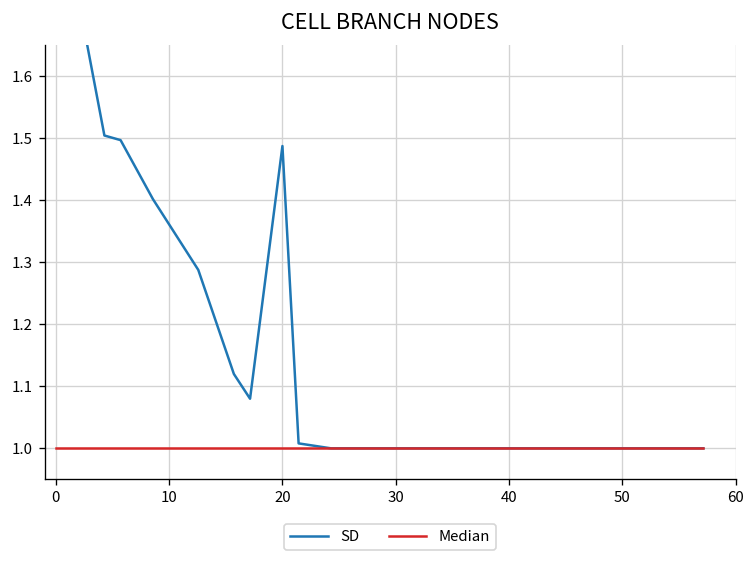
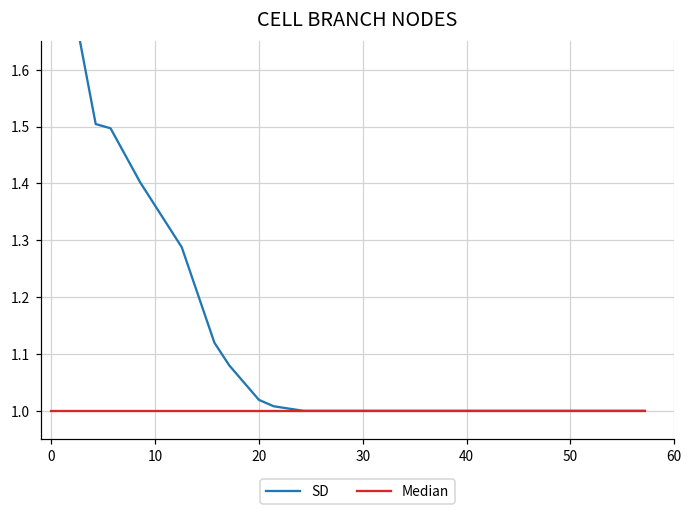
  {
    "SD": {
-     "20": 1.49
+     "20": 1.02
    },
    "Median": {
      "0": 1.00,
      "20": 1.00
    }
  }
